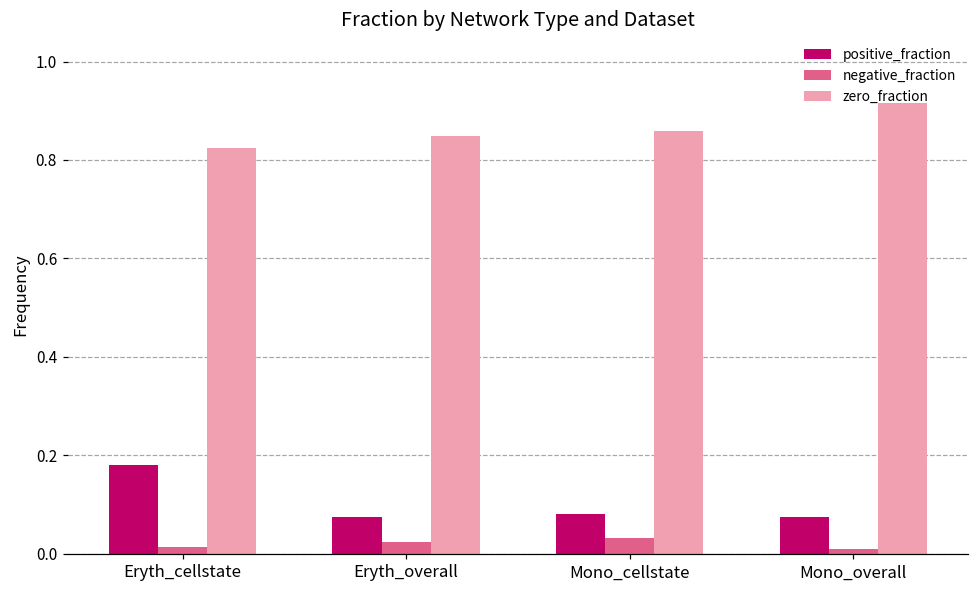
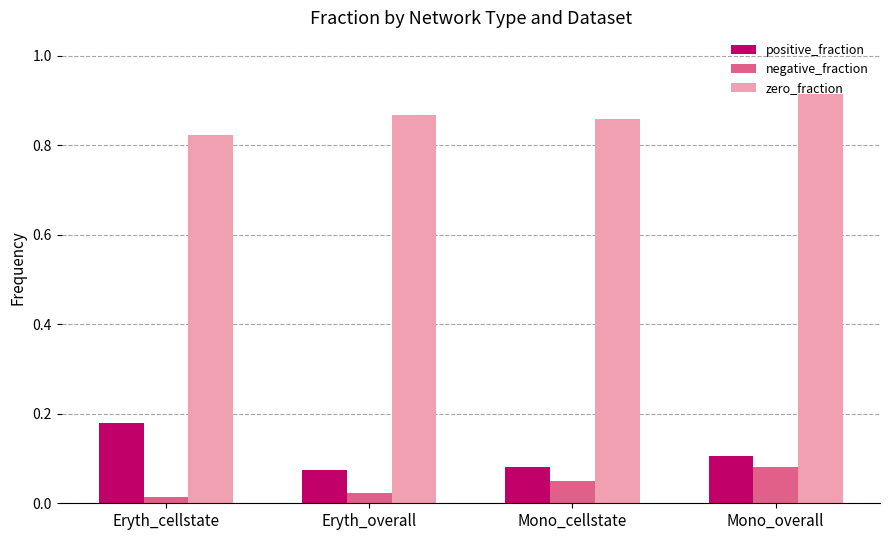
  {
    "positive_fraction": {
      "Eryth_cellstate": 0.18,
      "Eryth_overall": 0.08,
      "Mono_cellstate": 0.08,
-     "Mono_overall": 0.07
+     "Mono_overall": 0.11
    },
    "negative_fraction": {
      "Eryth_cellstate": 0.01,
      "Eryth_overall": 0.02,
-     "Mono_cellstate": 0.03,
-     "Mono_overall": 0.01
+     "Mono_cellstate": 0.05,
+     "Mono_overall": 0.08
    },
    "zero_fraction": {
      "Eryth_cellstate": 0.82,
-     "Eryth_overall": 0.85,
+     "Eryth_overall": 0.87,
      "Mono_cellstate": 0.86,
      "Mono_overall": 0.92
    }
  }
